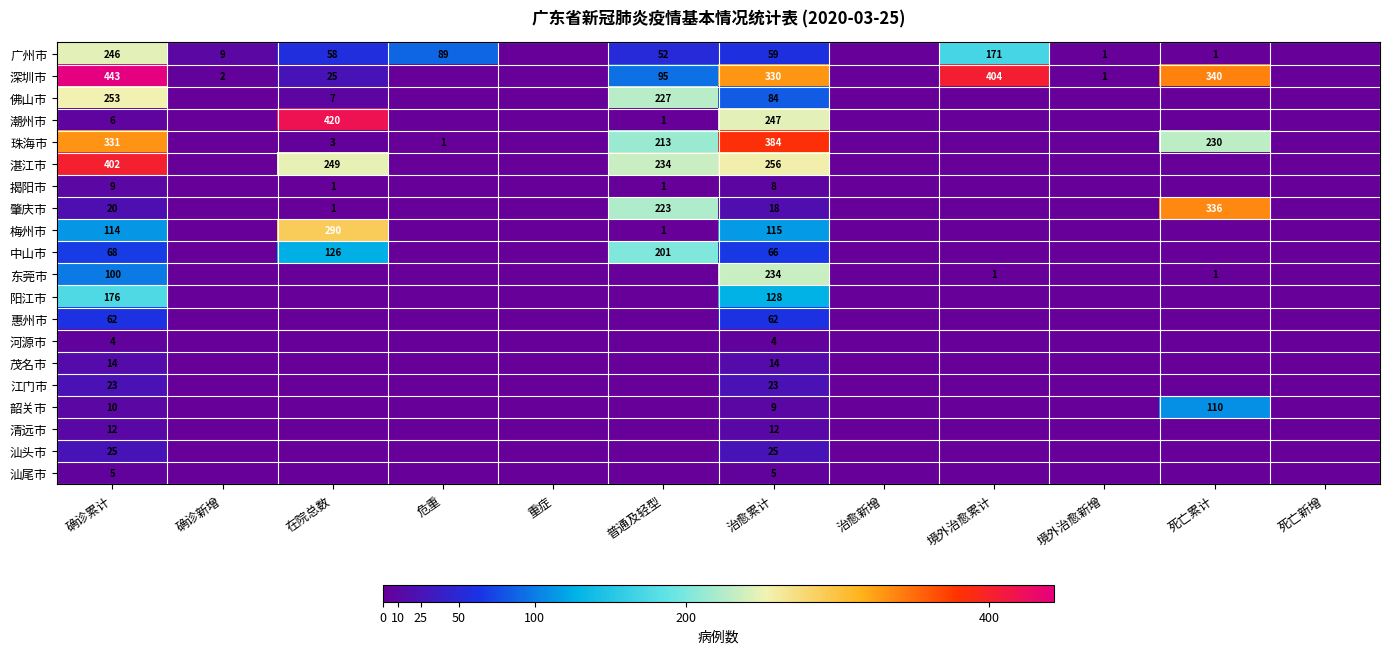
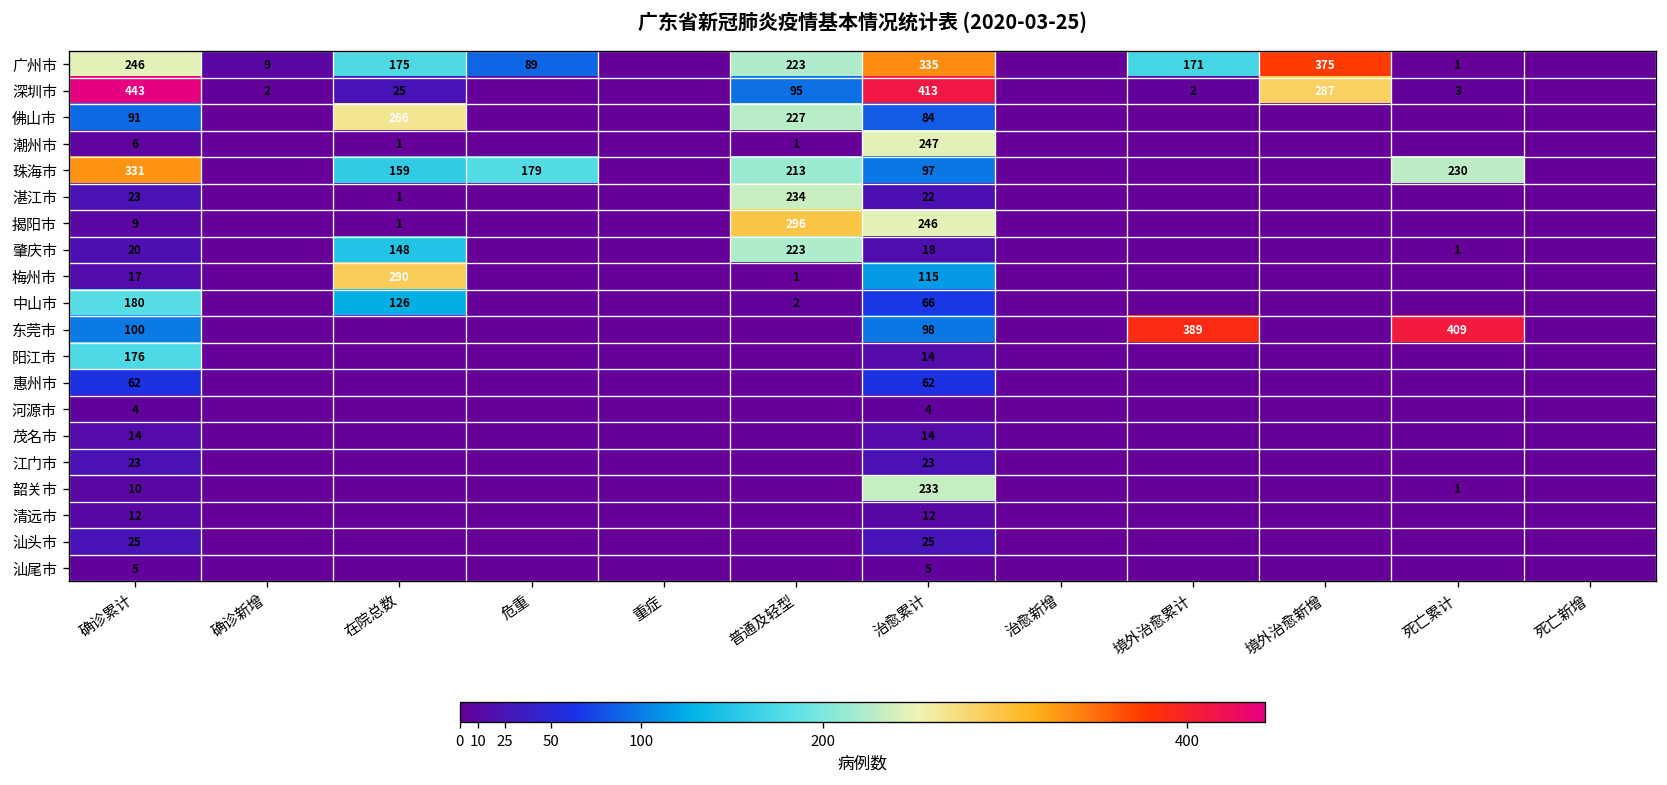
  {
    "广州市": {
      "确诊累计": 246,
      "确诊新增": 9,
-     "在院总数": 58,
+     "在院总数": 175,
      "危重": 89,
-     "普通及轻型": 52,
-     "治愈累计": 59,
+     "普通及轻型": 223,
+     "治愈累计": 335,
      "境外治愈累计": 171,
-     "境外治愈新增": 1,
+     "境外治愈新增": 375,
      "死亡累计": 1
    },
    "深圳市": {
      "确诊累计": 443,
      "确诊新增": 2,
      "在院总数": 25,
      "普通及轻型": 95,
-     "治愈累计": 330,
-     "境外治愈累计": 404,
-     "境外治愈新增": 1,
-     "死亡累计": 340
+     "治愈累计": 413,
+     "境外治愈累计": 2,
+     "境外治愈新增": 287,
+     "死亡累计": 3
    },
    "佛山市": {
-     "确诊累计": 253,
-     "在院总数": 7,
+     "确诊累计": 91,
+     "在院总数": 266,
      "普通及轻型": 227,
      "治愈累计": 84
    },
    "潮州市": {
      "确诊累计": 6,
-     "在院总数": 420,
+     "在院总数": 1,
      "普通及轻型": 1,
      "治愈累计": 247
    },
    "珠海市": {
      "确诊累计": 331,
-     "在院总数": 3,
-     "危重": 1,
+     "在院总数": 159,
+     "危重": 179,
      "普通及轻型": 213,
-     "治愈累计": 384,
+     "治愈累计": 97,
      "死亡累计": 230
    },
    "湛江市": {
-     "确诊累计": 402,
-     "在院总数": 249,
+     "确诊累计": 23,
+     "在院总数": 1,
      "普通及轻型": 234,
-     "治愈累计": 256
+     "治愈累计": 22
    },
    "揭阳市": {
      "确诊累计": 9,
      "在院总数": 1,
-     "普通及轻型": 1,
-     "治愈累计": 8
+     "普通及轻型": 296,
+     "治愈累计": 246
    },
    "肇庆市": {
      "确诊累计": 20,
-     "在院总数": 1,
+     "在院总数": 148,
      "普通及轻型": 223,
      "治愈累计": 18,
-     "死亡累计": 336
+     "死亡累计": 1
    },
    "梅州市": {
-     "确诊累计": 114,
+     "确诊累计": 17,
      "在院总数": 290,
      "普通及轻型": 1,
      "治愈累计": 115
    },
    "中山市": {
-     "确诊累计": 68,
+     "确诊累计": 180,
      "在院总数": 126,
-     "普通及轻型": 201,
+     "普通及轻型": 2,
      "治愈累计": 66
    },
    "东莞市": {
      "确诊累计": 100,
-     "治愈累计": 234,
-     "境外治愈累计": 1,
-     "死亡累计": 1
+     "治愈累计": 98,
+     "境外治愈累计": 389,
+     "死亡累计": 409
    },
    "阳江市": {
      "确诊累计": 176,
-     "治愈累计": 128
+     "治愈累计": 14
    },
    "惠州市": {
      "确诊累计": 62,
      "治愈累计": 62
    },
    "河源市": {
      "确诊累计": 4,
      "治愈累计": 4
    },
    "茂名市": {
      "确诊累计": 14,
      "治愈累计": 14
    },
    "江门市": {
      "确诊累计": 23,
      "治愈累计": 23
    },
    "韶关市": {
      "确诊累计": 10,
-     "治愈累计": 9,
-     "死亡累计": 110
+     "治愈累计": 233,
+     "死亡累计": 1
    },
    "清远市": {
      "确诊累计": 12,
      "治愈累计": 12
    },
    "汕头市": {
      "确诊累计": 25,
      "治愈累计": 25
    },
    "汕尾市": {
      "确诊累计": 5,
      "治愈累计": 5
    }
  }
